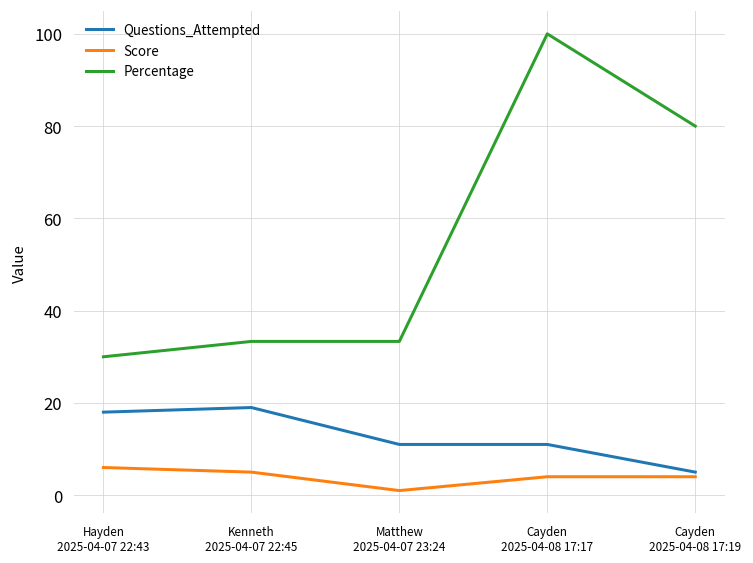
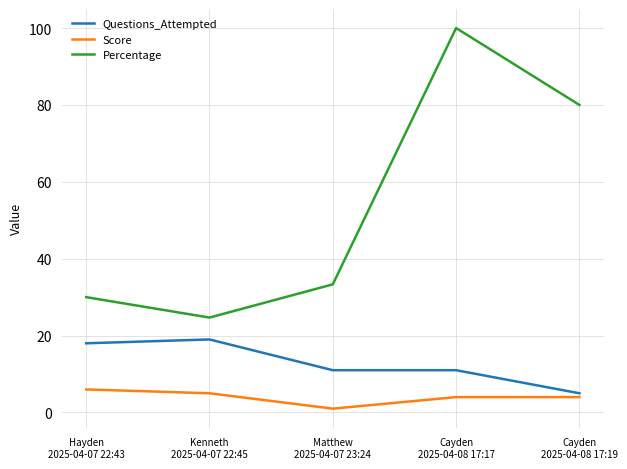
  {
    "Questions_Attempted": {
      "Hayden 2025-04-07 22:43": 18,
      "Kenneth 2025-04-07 22:45": 19,
      "Matthew 2025-04-07 23:24": 11,
      "Cayden 2025-04-08 17:17": 11,
      "Cayden 2025-04-08 17:19": 5
    },
    "Score": {
      "Hayden 2025-04-07 22:43": 6,
      "Kenneth 2025-04-07 22:45": 5,
      "Matthew 2025-04-07 23:24": 1,
      "Cayden 2025-04-08 17:17": 4,
      "Cayden 2025-04-08 17:19": 4
    },
    "Percentage": {
      "Hayden 2025-04-07 22:43": 30,
-     "Kenneth 2025-04-07 22:45": 33,
+     "Kenneth 2025-04-07 22:45": 25,
      "Matthew 2025-04-07 23:24": 33,
      "Cayden 2025-04-08 17:17": 100,
      "Cayden 2025-04-08 17:19": 80
    }
  }
